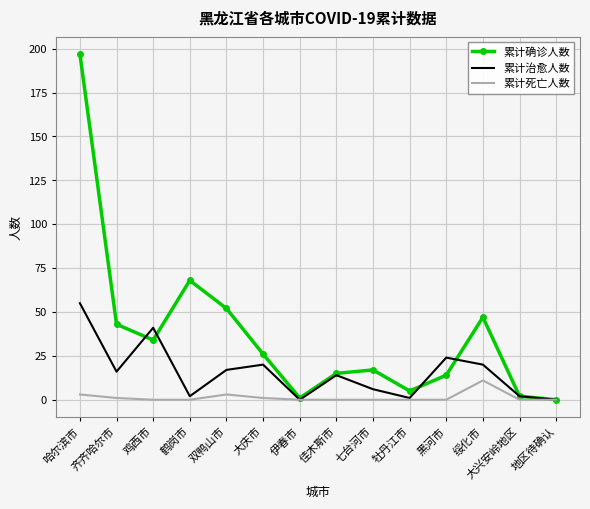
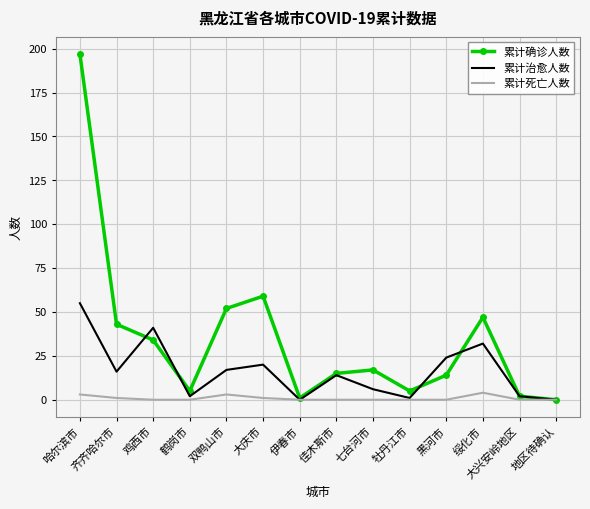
  {
    "累计确诊人数": {
      "哈尔滨市": 197,
      "齐齐哈尔市": 43,
      "鸡西市": 34,
-     "鹤岗市": 68,
+     "鹤岗市": 5,
      "双鸭山市": 52,
-     "大庆市": 26,
+     "大庆市": 59,
      "七台河市": 17,
      "牡丹江市": 5,
      "黑河市": 14,
      "绥化市": 47
    },
    "累计治愈人数": {
      "哈尔滨市": 55,
      "齐齐哈尔市": 16,
      "鸡西市": 41,
      "鹤岗市": 2,
      "双鸭山市": 17,
      "大庆市": 20,
      "七台河市": 6,
      "黑河市": 24,
-     "绥化市": 20
+     "绥化市": 32
    },
    "累计死亡人数": {
      "哈尔滨市": 3,
      "齐齐哈尔市": 1,
      "鸡西市": 0,
      "鹤岗市": 0,
      "双鸭山市": 3,
      "大庆市": 1,
      "佳木斯市": 0,
      "七台河市": 0,
      "黑河市": 0,
-     "绥化市": 11,
+     "绥化市": 4,
      "大兴安岭地区": 0
    }
  }
